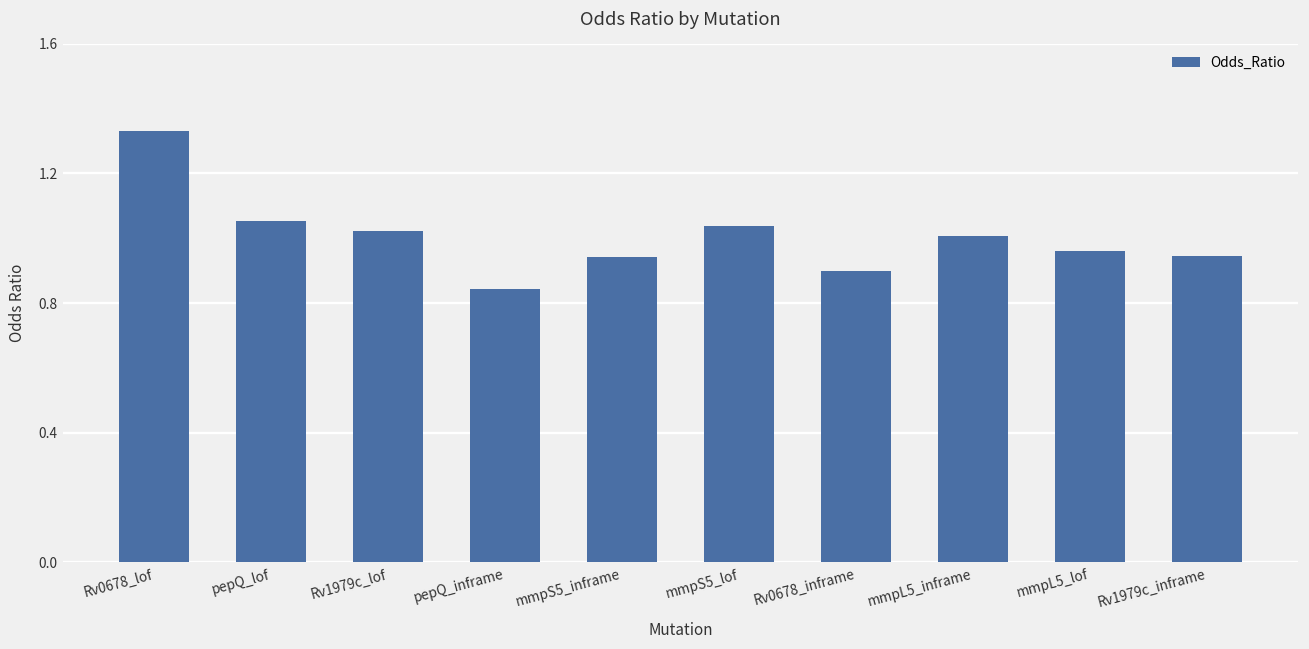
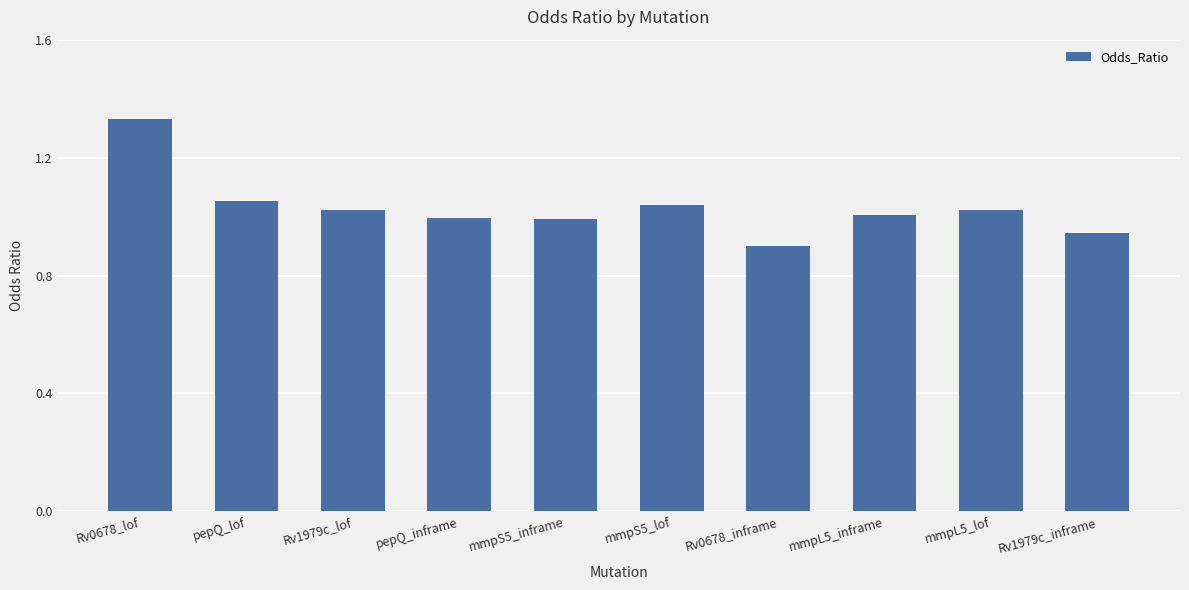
  {
    "Rv0678_lof": 1.33,
    "pepQ_lof": 1.05,
    "Rv1979c_lof": 1.02,
-   "pepQ_inframe": 0.84,
-   "mmpS5_inframe": 0.94,
+   "pepQ_inframe": 0.99,
+   "mmpS5_inframe": 0.99,
    "mmpS5_lof": 1.04,
    "Rv0678_inframe": 0.90,
    "mmpL5_inframe": 1.01,
-   "mmpL5_lof": 0.96,
+   "mmpL5_lof": 1.02,
    "Rv1979c_inframe": 0.94
  }
